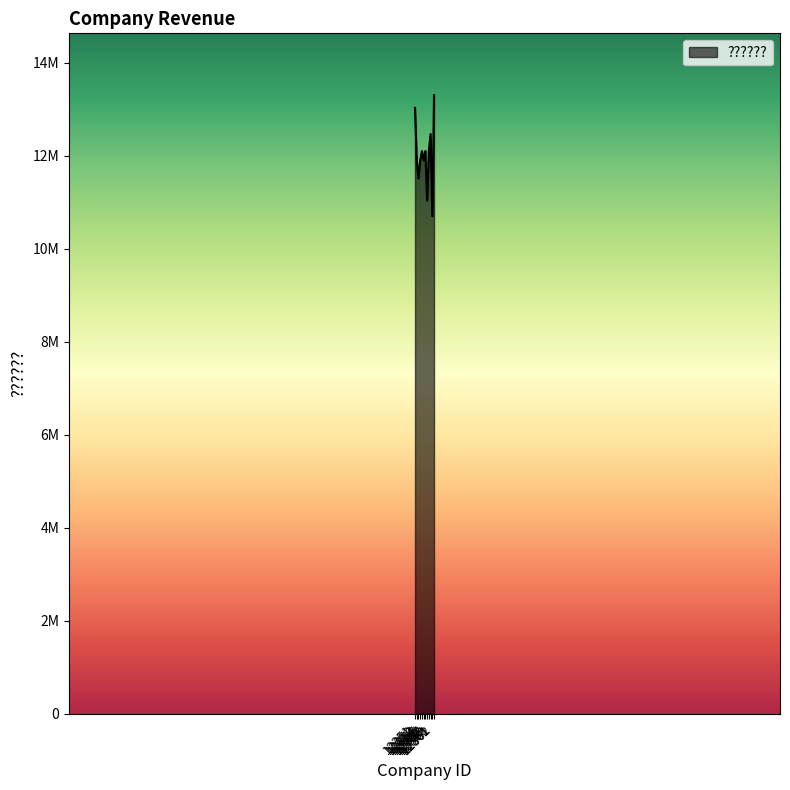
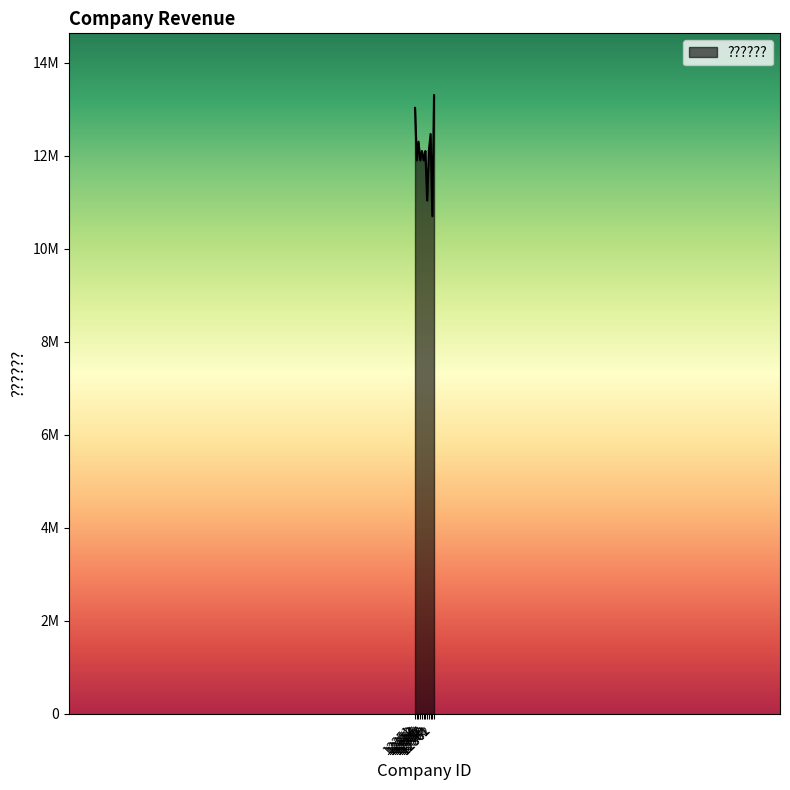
  {
    "12351": 13000000,
    "12352": 11900000,
-   "12353": 11500000,
+   "12353": 12300000,
    "12354": 11900000,
    "12355": 12100000,
    "12356": 11900000,
    "12357": 12100000,
    "12358": 11000000,
    "12359": 12100000,
    "12360": 12500000,
    "12361": 10700000,
    "12362": 13300000
  }
